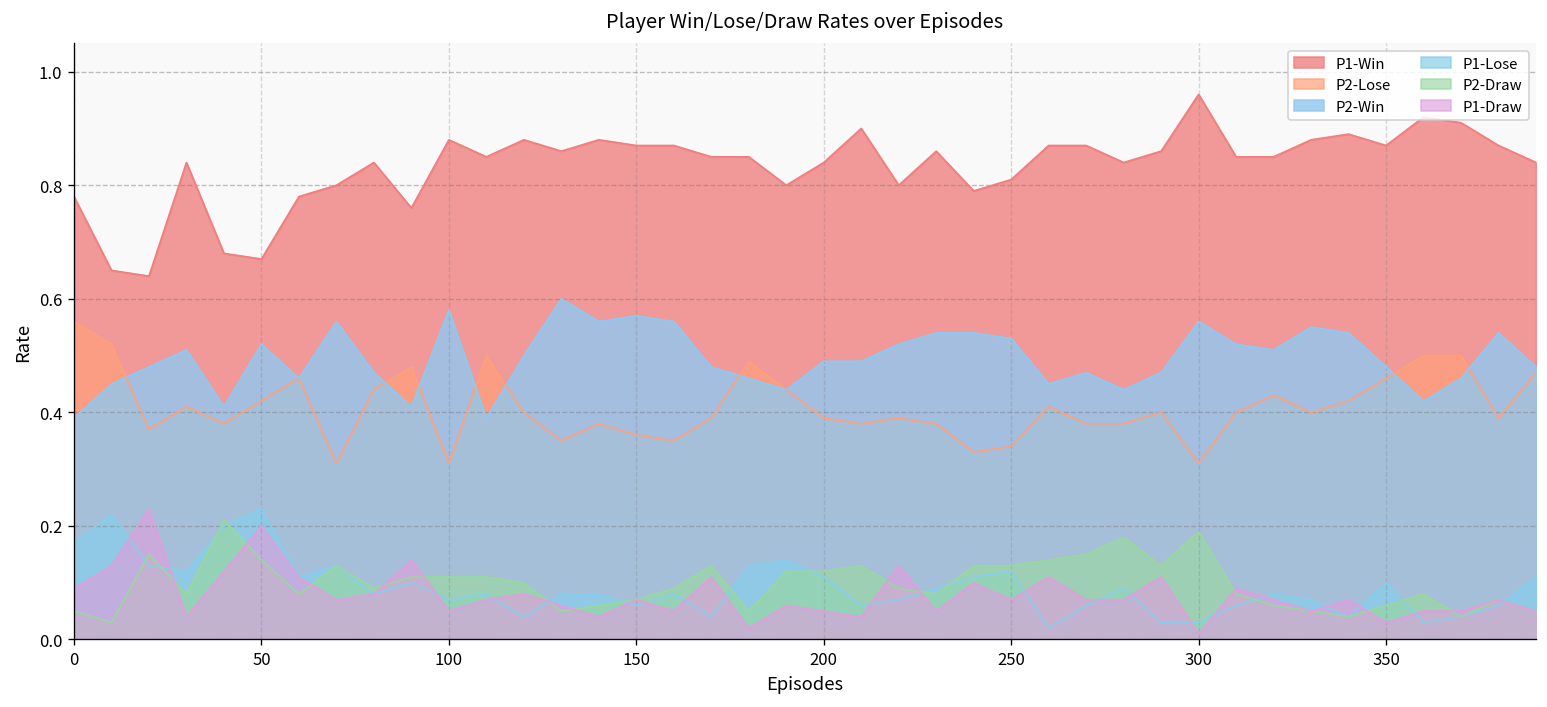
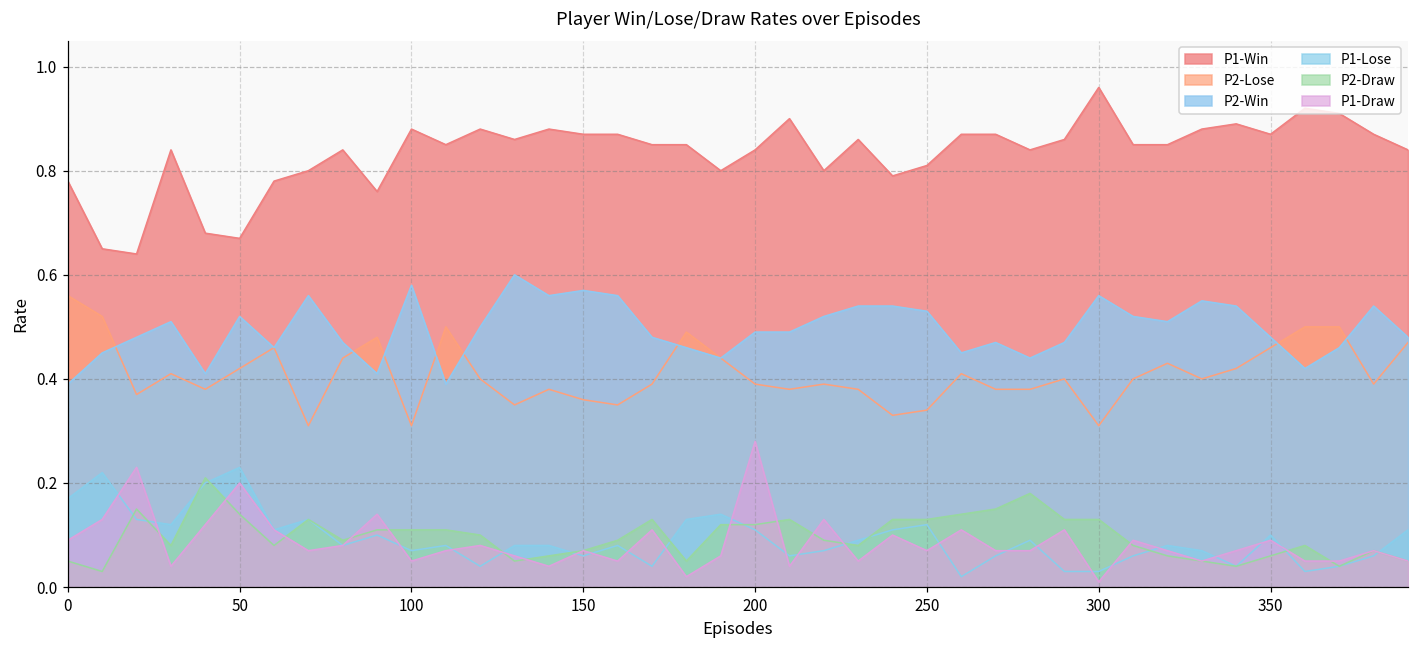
  {
    "P2-Draw": {
      "0": 0.05,
      "50": 0.14,
      "100": 0.11,
      "200": 0.12,
      "250": 0.13,
-     "300": 0.19,
+     "300": 0.13,
      "350": 0.06
    },
    "P1-Draw": {
      "0": 0.09,
      "50": 0.20,
      "100": 0.05,
-     "200": 0.05,
+     "200": 0.28,
      "250": 0.07,
      "300": 0.01,
-     "350": 0.03
+     "350": 0.09
    }
  }
